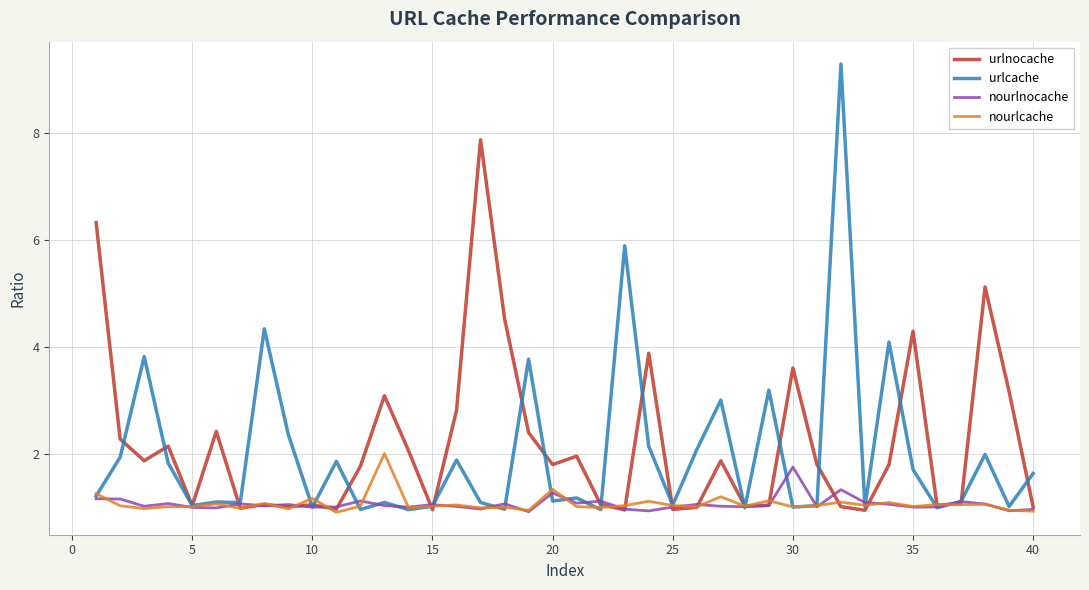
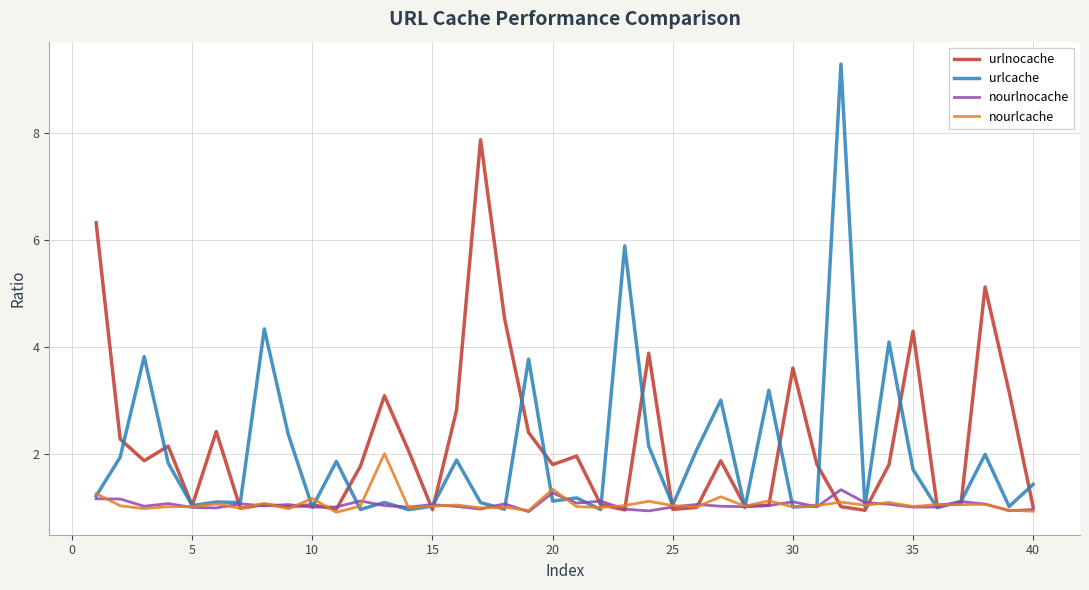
  {
    "urlnocache": {
      "15": 1.0,
      "20": 1.8,
      "30": 3.6,
      "35": 4.3
    },
    "urlcache": {
      "20": 1.1,
      "35": 1.7,
-     "40": 1.6
+     "40": 1.4
    },
    "nourlnocache": {
      "20": 1.3,
-     "30": 1.8
+     "30": 1.1
    },
    "nourlcache": {
      "10": 1.2,
      "20": 1.3
    }
  }
